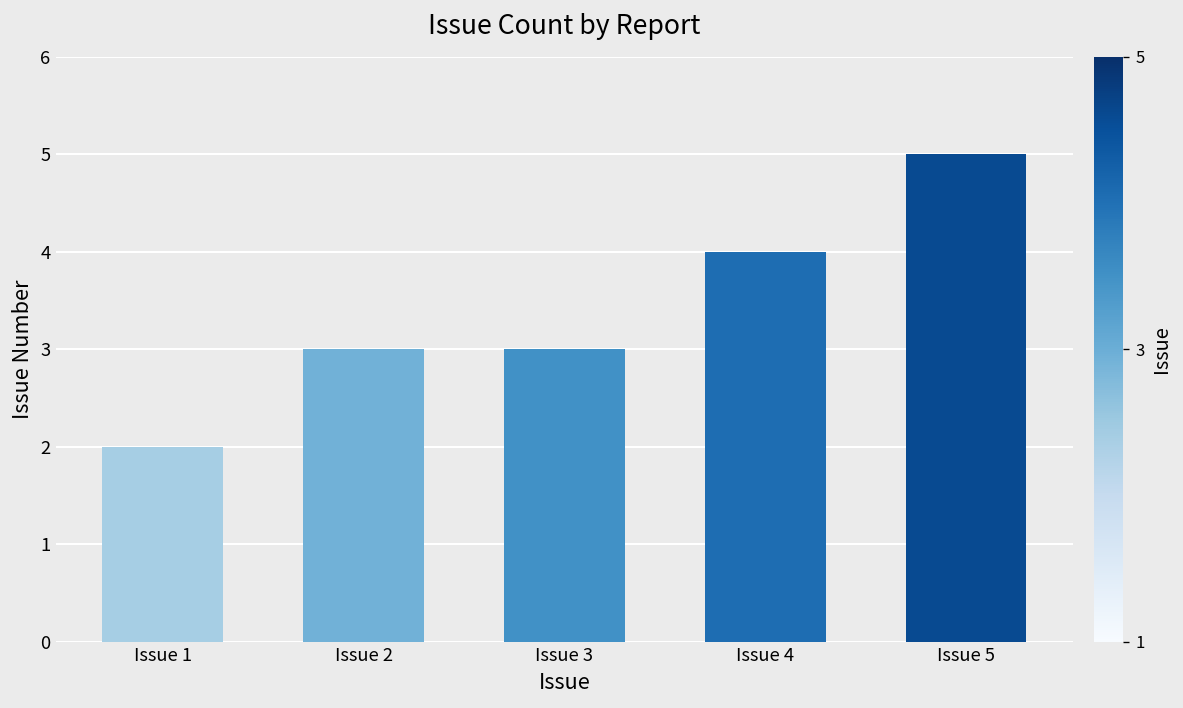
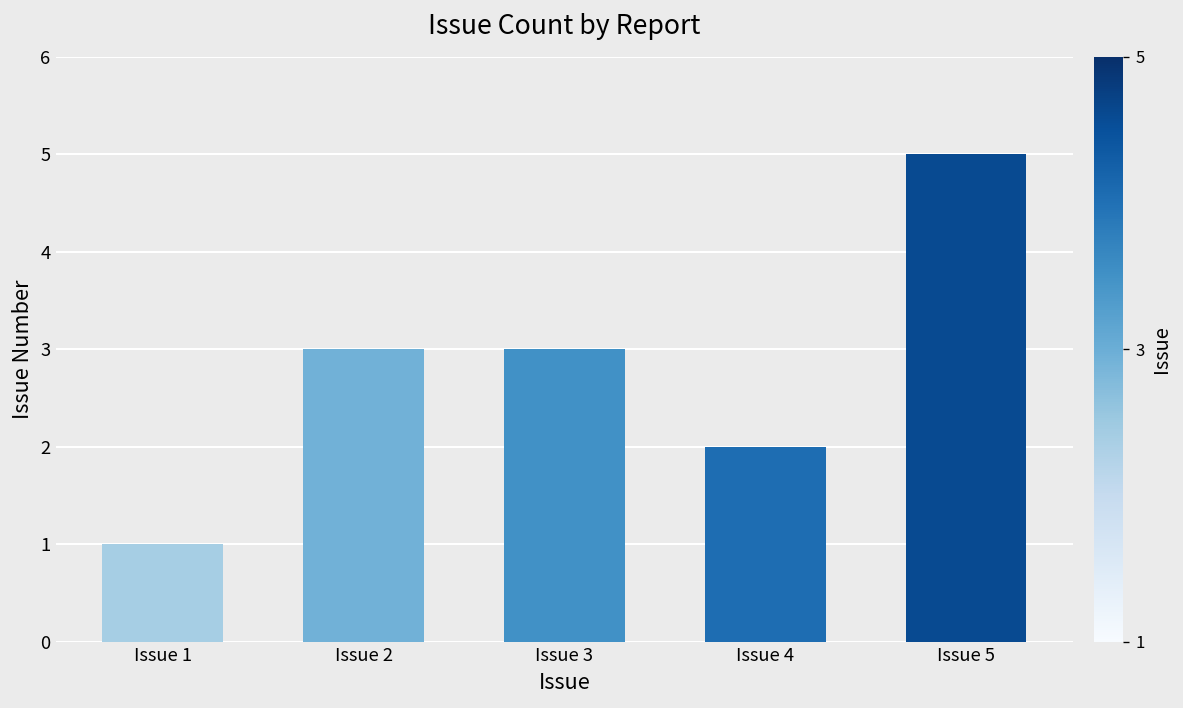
  {
-   "Issue 1": 2,
+   "Issue 1": 1,
    "Issue 2": 3,
    "Issue 3": 3,
-   "Issue 4": 4,
+   "Issue 4": 2,
    "Issue 5": 5
  }
